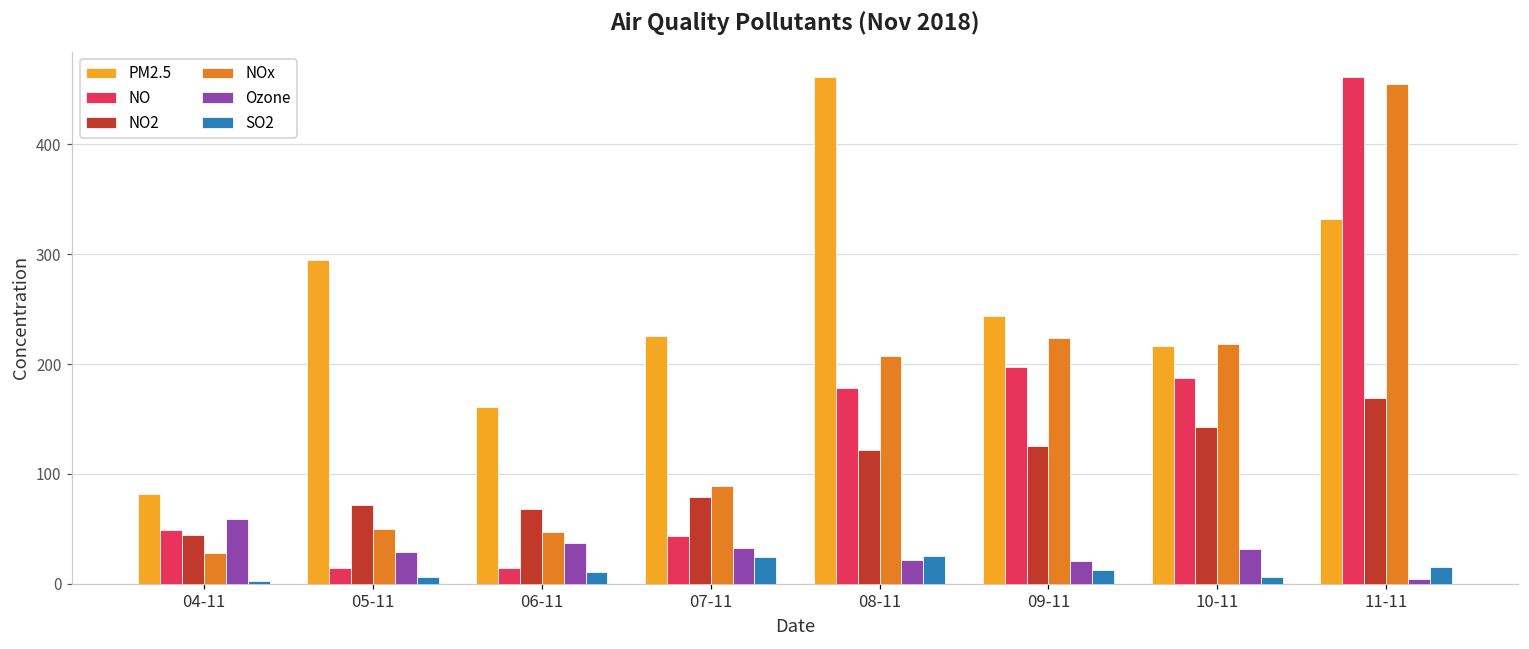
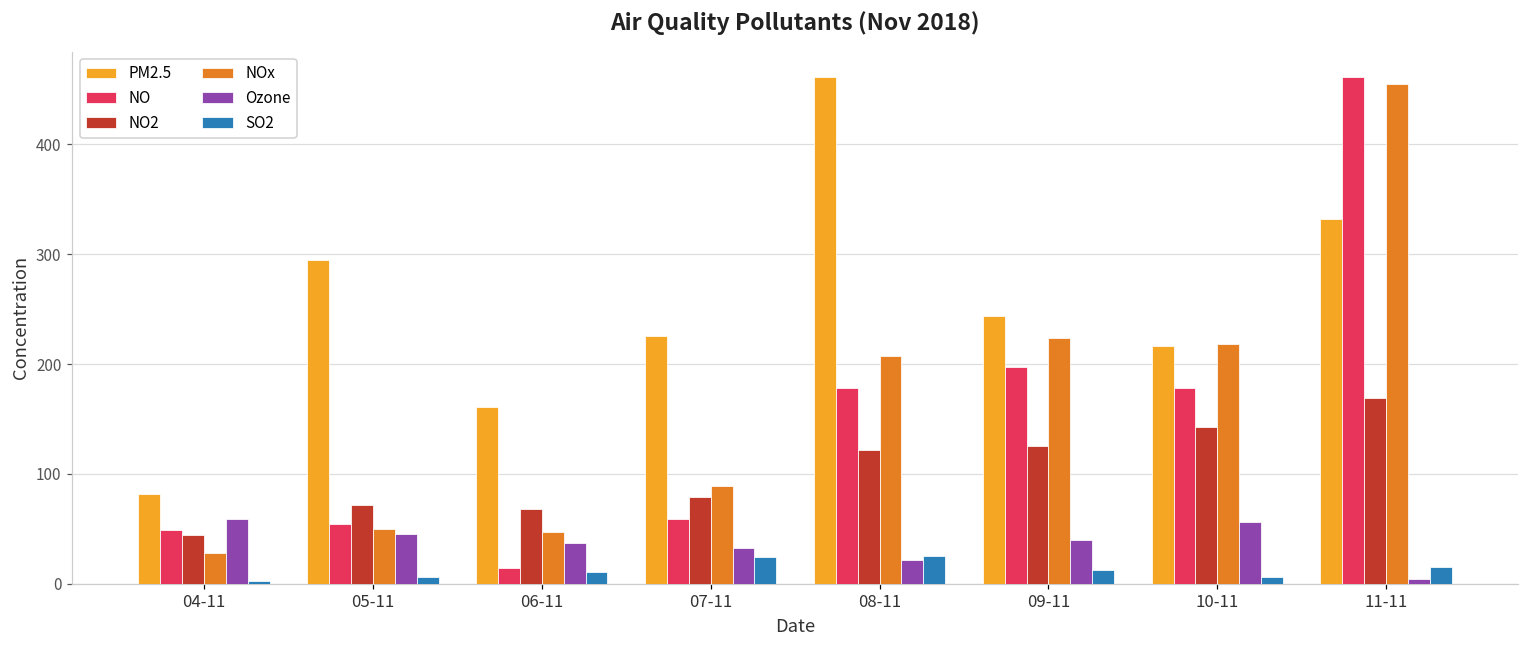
  {
    "NO": {
      "04-11": 50,
-     "05-11": 10,
+     "05-11": 50,
      "06-11": 10,
-     "07-11": 40,
+     "07-11": 60,
      "08-11": 180,
      "09-11": 200,
-     "10-11": 190,
+     "10-11": 180,
      "11-11": 460
    },
    "NO2": {
      "04-11": 40,
      "05-11": 70,
      "06-11": 70,
      "07-11": 80,
      "08-11": 120,
      "09-11": 130,
      "10-11": 140,
      "11-11": 170
    },
    "Ozone": {
      "04-11": 60,
-     "05-11": 30,
+     "05-11": 50,
      "06-11": 40,
      "07-11": 30,
      "08-11": 20,
-     "09-11": 20,
-     "10-11": 30,
+     "09-11": 40,
+     "10-11": 60,
      "11-11": 0
    },
    "SO2": {
      "04-11": 0,
      "05-11": 10,
      "06-11": 10,
      "07-11": 20,
      "08-11": 30,
      "09-11": 10,
      "10-11": 10,
      "11-11": 20
    }
  }
